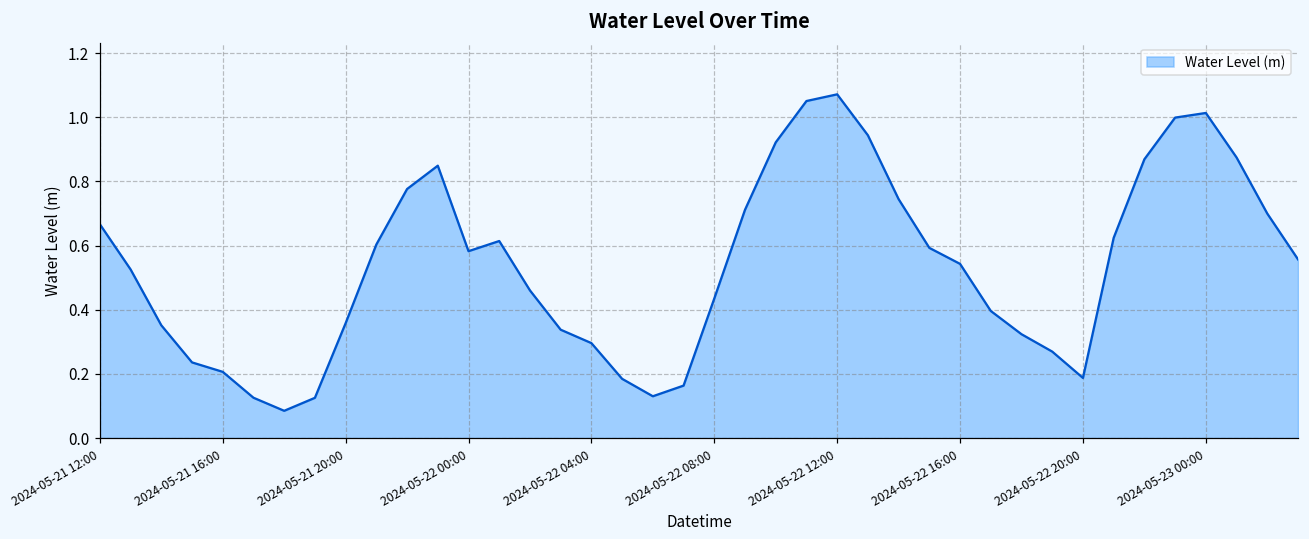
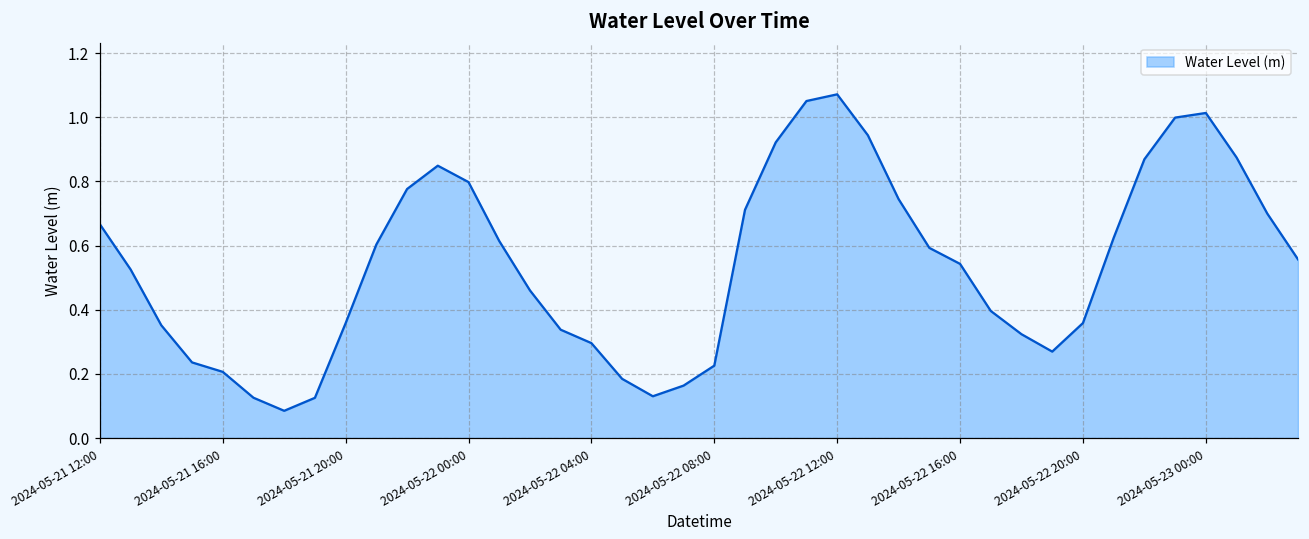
  {
    "2024-05-21 12:00": 0.67,
    "2024-05-21 16:00": 0.21,
    "2024-05-21 20:00": 0.36,
-   "2024-05-22 00:00": 0.58,
+   "2024-05-22 00:00": 0.80,
    "2024-05-22 04:00": 0.30,
-   "2024-05-22 08:00": 0.44,
+   "2024-05-22 08:00": 0.23,
    "2024-05-22 12:00": 1.07,
    "2024-05-22 16:00": 0.54,
-   "2024-05-22 20:00": 0.19,
+   "2024-05-22 20:00": 0.36,
    "2024-05-23 00:00": 1.01
  }
